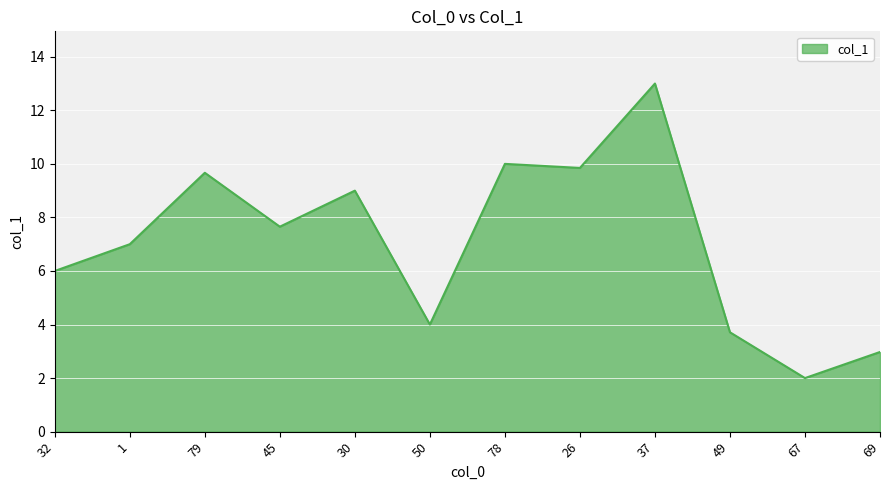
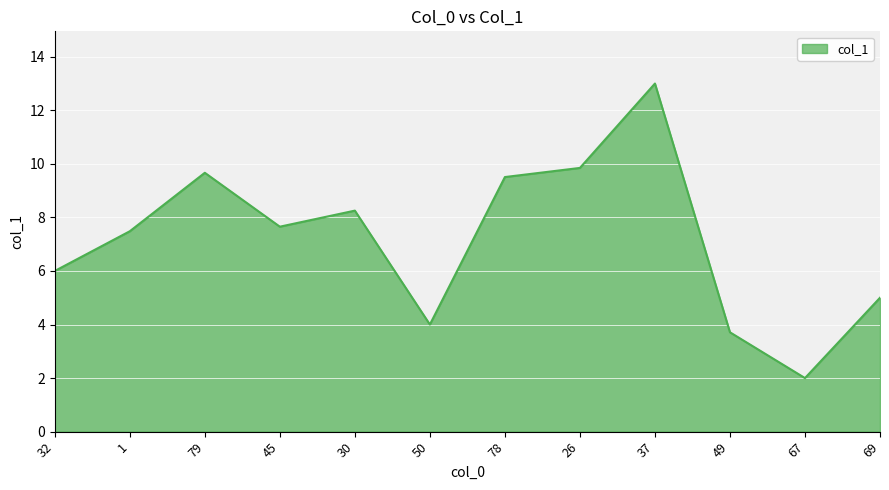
  {
    "32": 6.0,
-   "1": 7.0,
+   "1": 7.5,
    "79": 9.7,
    "45": 7.7,
-   "30": 9.0,
+   "30": 8.3,
    "50": 4.0,
-   "78": 10.0,
+   "78": 9.5,
    "26": 9.8,
    "37": 13.0,
    "49": 3.7,
    "67": 2.0,
-   "69": 3.0
+   "69": 5.0
  }
